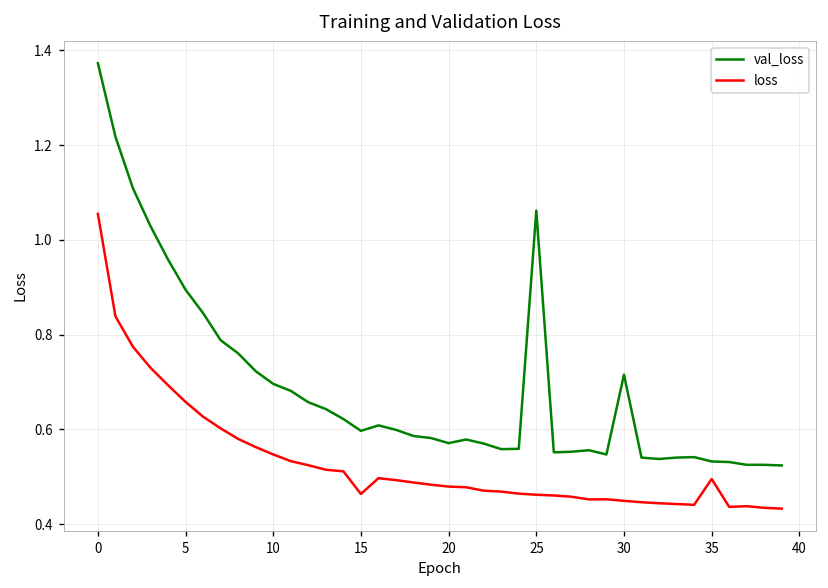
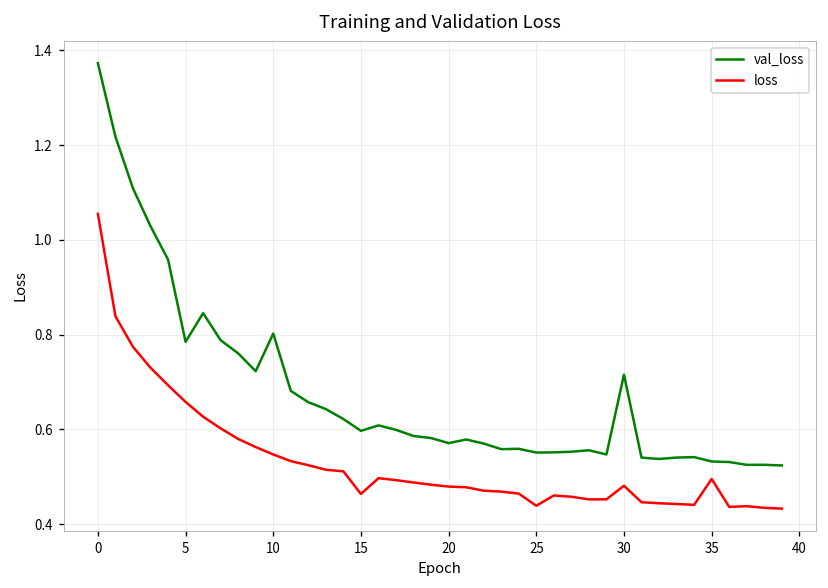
  {
    "val_loss": {
      "0": 1.37,
-     "5": 0.89,
-     "10": 0.70,
+     "5": 0.78,
+     "10": 0.80,
      "15": 0.60,
      "20": 0.57,
-     "25": 1.06,
+     "25": 0.55,
      "30": 0.72,
      "35": 0.53
    },
    "loss": {
      "0": 1.05,
      "5": 0.66,
      "10": 0.55,
      "15": 0.46,
      "20": 0.48,
-     "25": 0.46,
-     "30": 0.45,
+     "25": 0.44,
+     "30": 0.48,
      "35": 0.50
    }
  }
